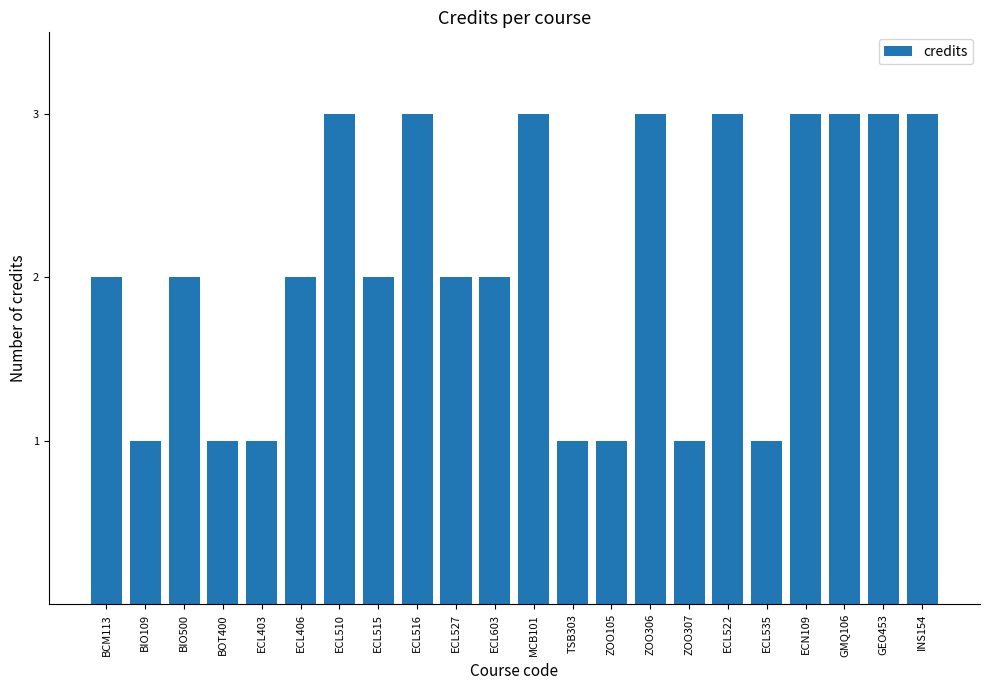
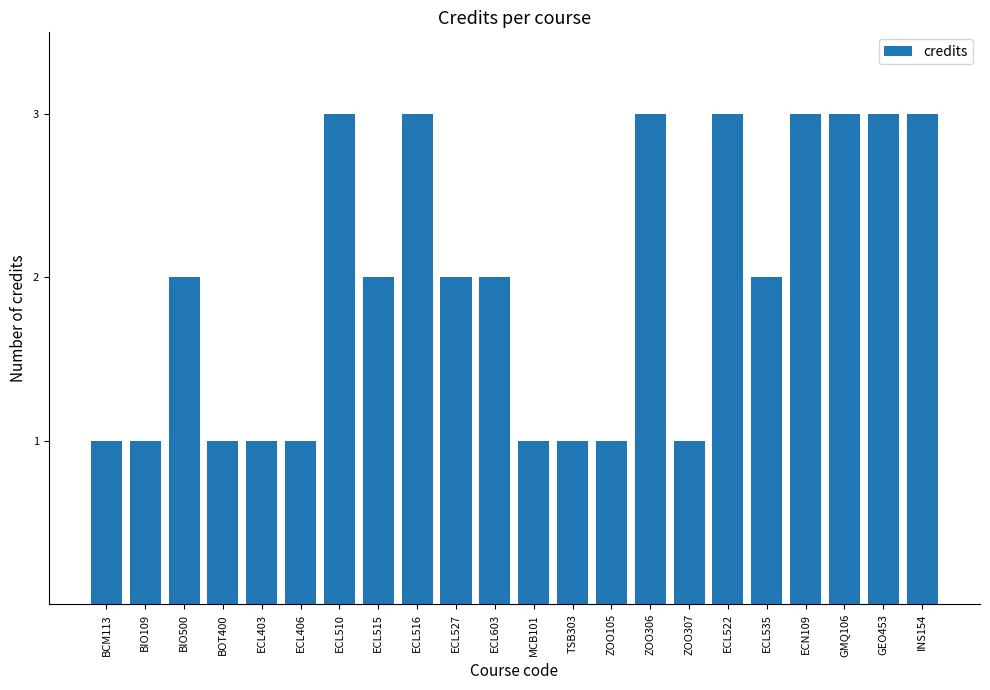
  {
-   "BCM113": 2,
+   "BCM113": 1,
    "BIO109": 1,
    "BIO500": 2,
    "BOT400": 1,
    "ECL403": 1,
-   "ECL406": 2,
+   "ECL406": 1,
    "ECL510": 3,
    "ECL515": 2,
    "ECL516": 3,
    "ECL527": 2,
    "ECL603": 2,
-   "MCB101": 3,
+   "MCB101": 1,
    "TSB303": 1,
    "ZOO105": 1,
    "ZOO306": 3,
    "ZOO307": 1,
    "ECL522": 3,
-   "ECL535": 1,
+   "ECL535": 2,
    "ECN109": 3,
    "GMQ106": 3,
    "GEO453": 3,
    "INS154": 3
  }
